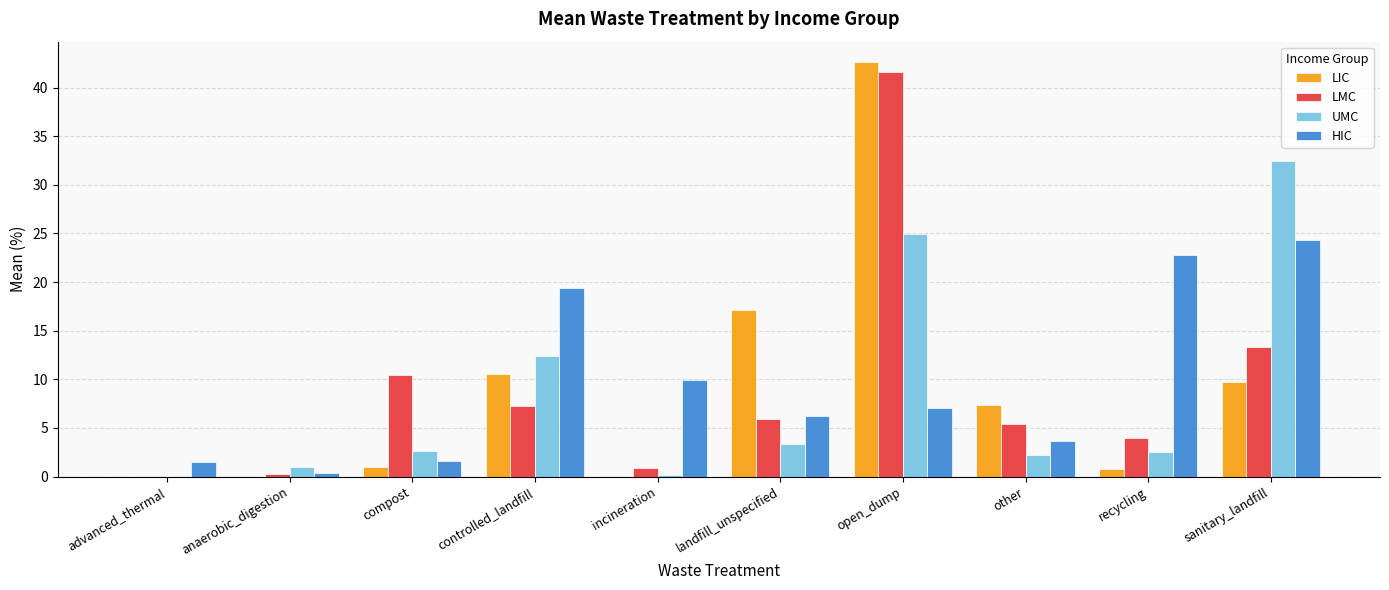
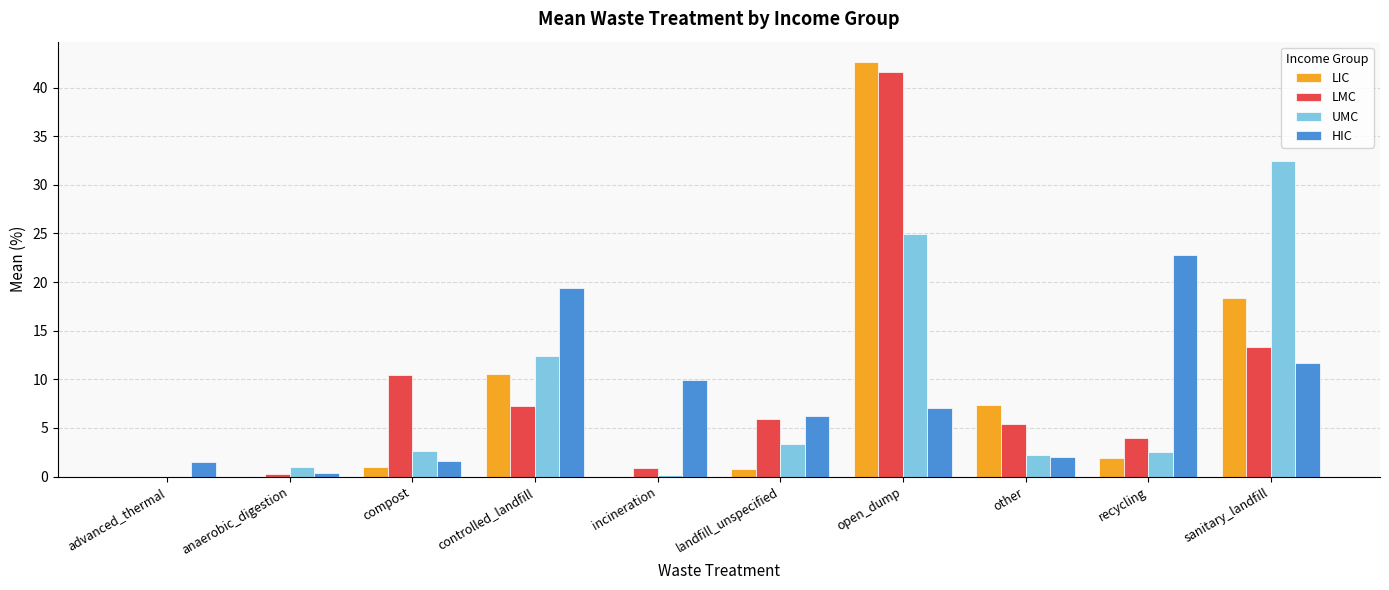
  {
    "LIC": {
      "advanced_thermal": 0,
      "anaerobic_digestion": 0,
      "compost": 1,
      "controlled_landfill": 11,
      "incineration": 0,
-     "landfill_unspecified": 17,
+     "landfill_unspecified": 1,
      "open_dump": 43,
      "other": 7,
-     "recycling": 1,
-     "sanitary_landfill": 10
+     "recycling": 2,
+     "sanitary_landfill": 18
    },
    "LMC": {
      "advanced_thermal": 0,
      "compost": 10,
      "controlled_landfill": 7,
      "incineration": 1,
      "landfill_unspecified": 6,
      "open_dump": 42,
      "other": 5,
      "recycling": 4,
      "sanitary_landfill": 13
    },
    "UMC": {
      "advanced_thermal": 0,
      "anaerobic_digestion": 1,
      "compost": 3,
      "controlled_landfill": 12,
      "landfill_unspecified": 3,
      "open_dump": 25,
      "other": 2,
      "recycling": 2,
      "sanitary_landfill": 32
    },
    "HIC": {
      "advanced_thermal": 2,
      "anaerobic_digestion": 0,
      "compost": 2,
      "controlled_landfill": 19,
      "incineration": 10,
      "landfill_unspecified": 6,
      "open_dump": 7,
-     "other": 4,
+     "other": 2,
      "recycling": 23,
-     "sanitary_landfill": 24
+     "sanitary_landfill": 12
    }
  }
